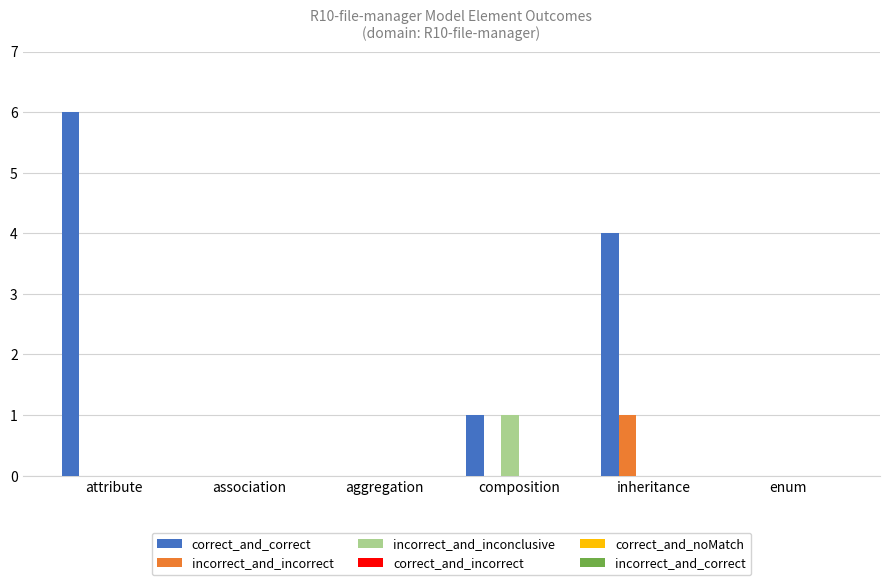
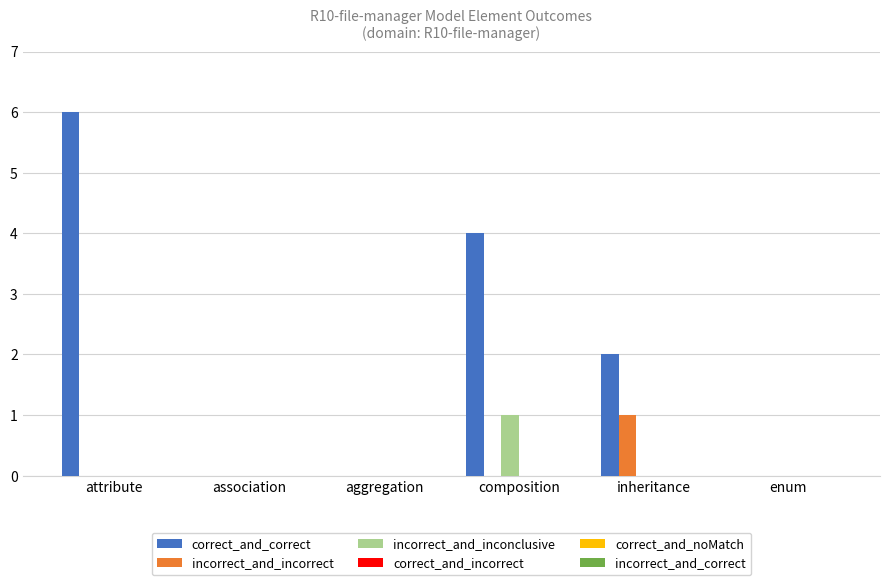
  {
    "correct_and_correct": {
      "attribute": 6,
      "association": 0,
      "aggregation": 0,
-     "composition": 1,
-     "inheritance": 4,
+     "composition": 4,
+     "inheritance": 2,
      "enum": 0
    },
    "incorrect_and_incorrect": {
      "attribute": 0,
      "association": 0,
      "aggregation": 0,
      "composition": 0,
      "inheritance": 1,
      "enum": 0
    },
    "incorrect_and_inconclusive": {
      "attribute": 0,
      "association": 0,
      "aggregation": 0,
      "composition": 1,
      "inheritance": 0,
      "enum": 0
    },
    "correct_and_incorrect": {
      "attribute": 0,
      "association": 0,
      "aggregation": 0,
      "composition": 0,
      "inheritance": 0,
      "enum": 0
    },
    "correct_and_noMatch": {
      "attribute": 0,
      "association": 0,
      "aggregation": 0,
      "composition": 0,
      "inheritance": 0,
      "enum": 0
    },
    "incorrect_and_correct": {
      "attribute": 0,
      "association": 0,
      "aggregation": 0,
      "composition": 0,
      "inheritance": 0,
      "enum": 0
    }
  }
